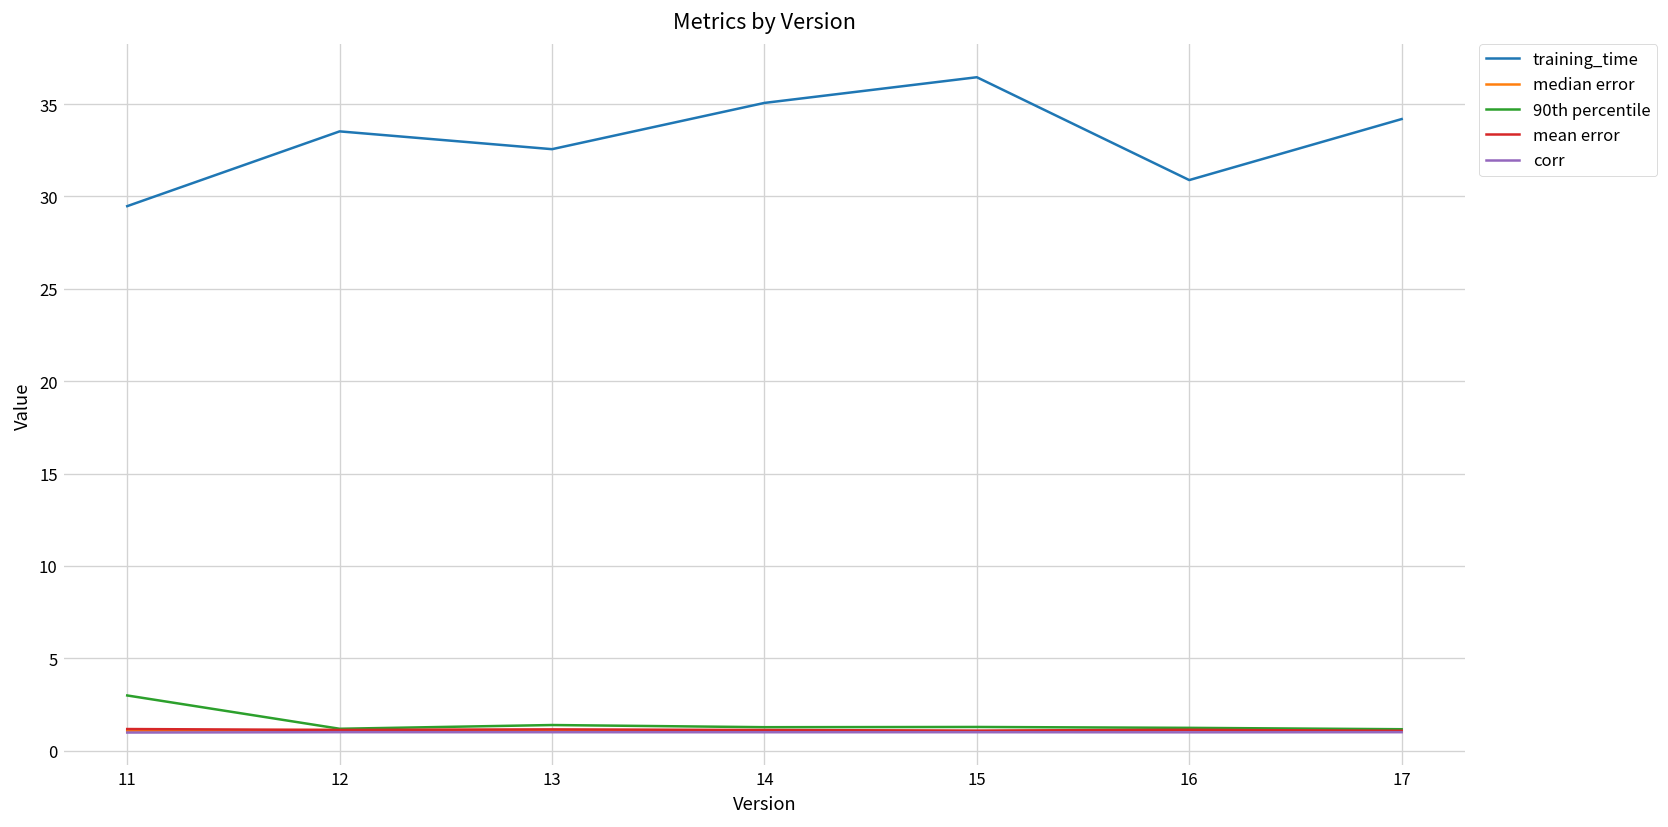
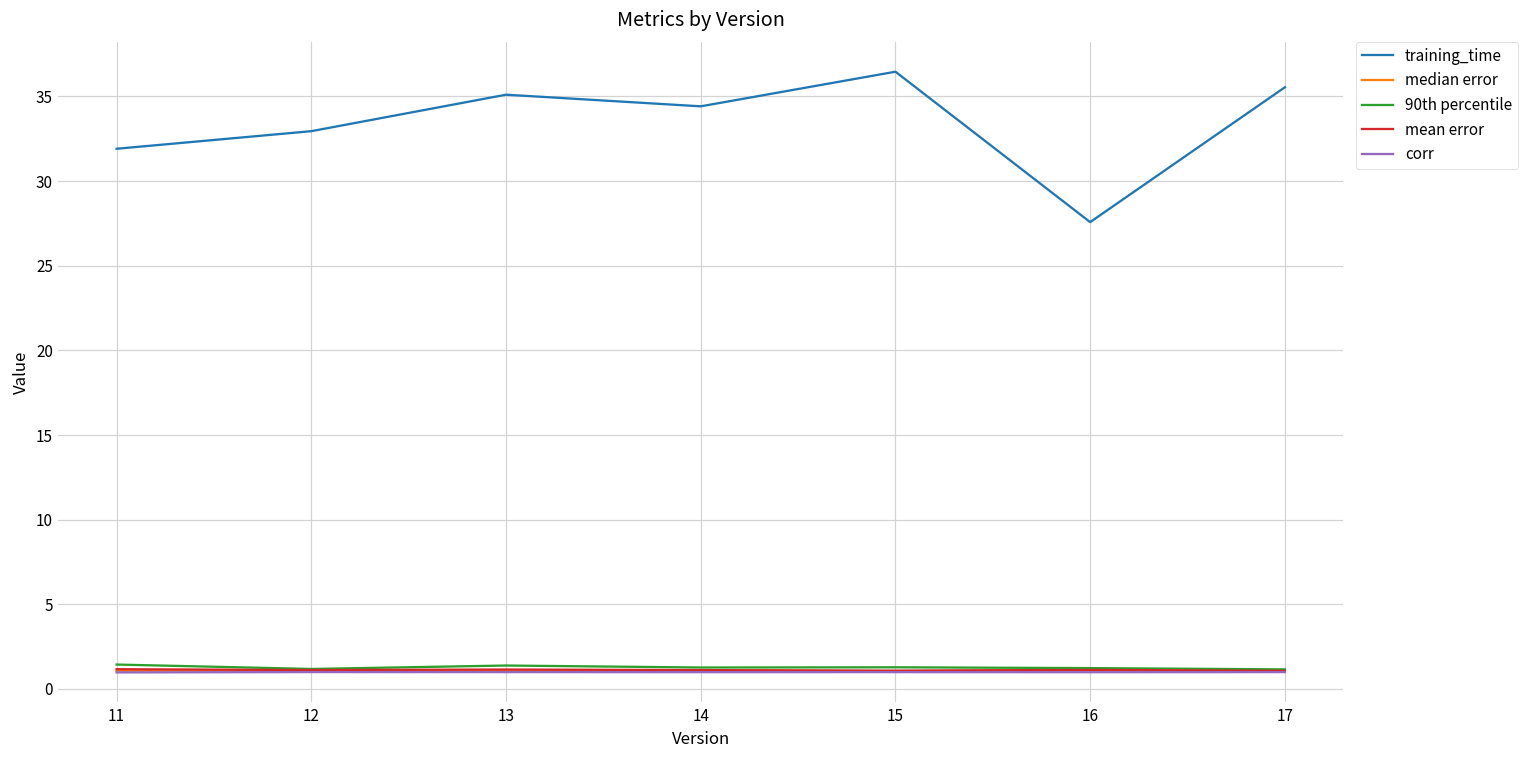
  {
    "training_time": {
-     "11": 29.5,
-     "12": 33.5,
-     "13": 32.6,
-     "14": 35.1,
+     "11": 31.9,
+     "12": 32.9,
+     "13": 35.1,
+     "14": 34.4,
      "15": 36.5,
-     "16": 30.9,
-     "17": 34.2
+     "16": 27.6,
+     "17": 35.5
    },
    "90th percentile": {
-     "11": 3.0,
+     "11": 1.4,
      "13": 1.4,
      "15": 1.3
    }
  }
